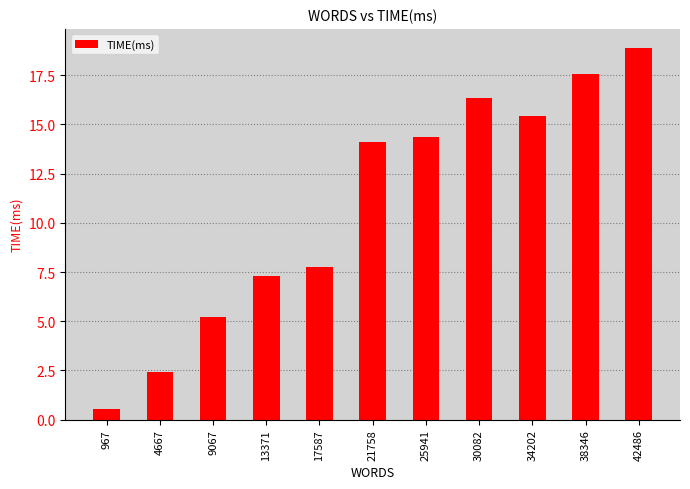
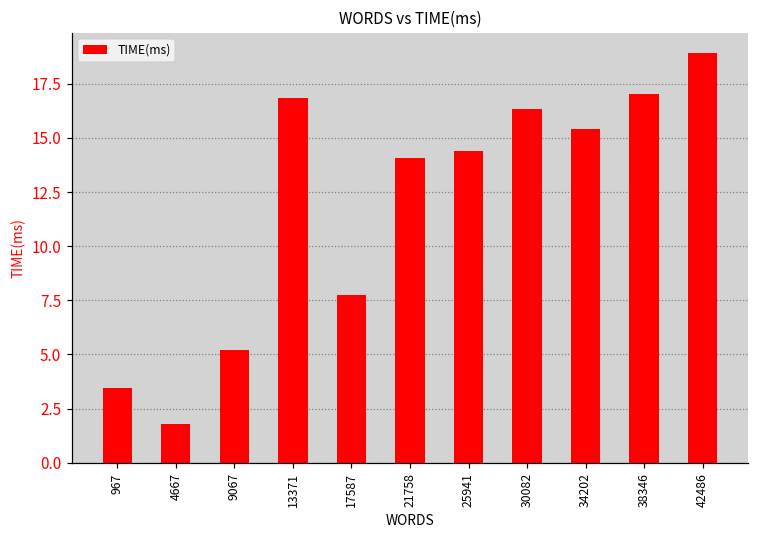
  {
-   "967": 0.6,
-   "4667": 2.4,
+   "967": 3.5,
+   "4667": 1.8,
    "9067": 5.2,
-   "13371": 7.3,
+   "13371": 16.9,
    "17587": 7.7,
    "21758": 14.1,
    "25941": 14.4,
    "30082": 16.3,
    "34202": 15.4,
-   "38346": 17.5,
+   "38346": 17.0,
    "42486": 18.9
  }
